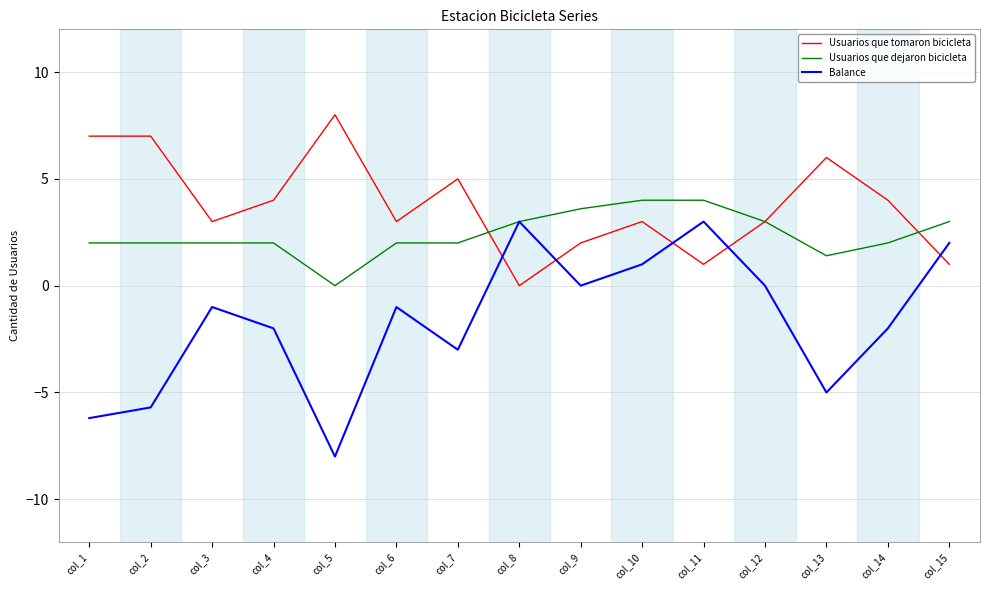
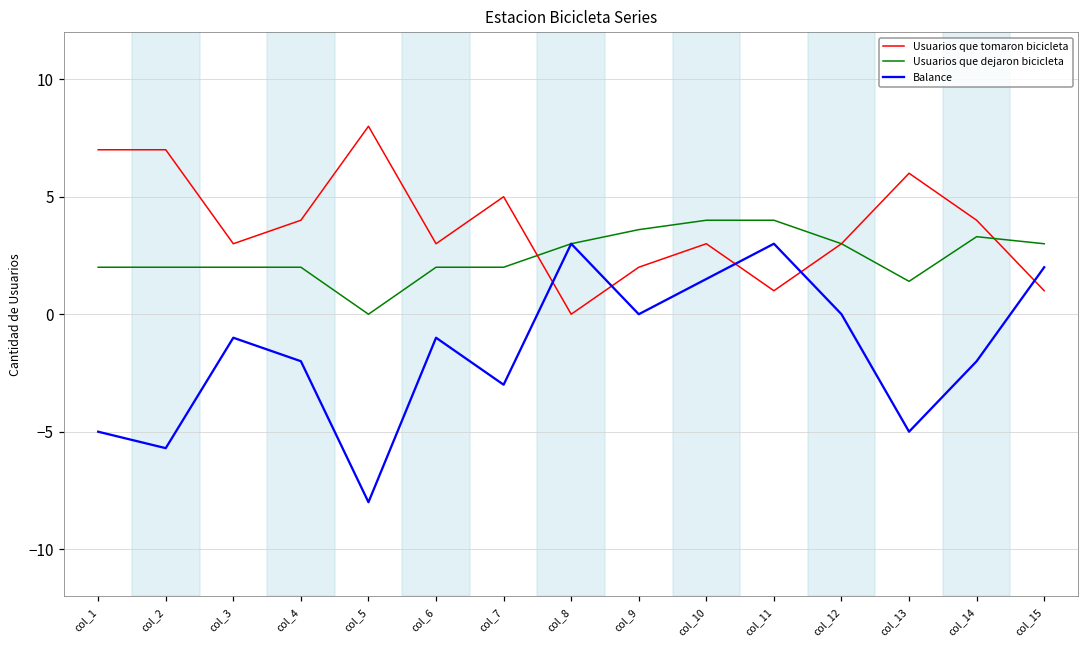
  {
    "Usuarios que tomaron bicicleta": {
      "col_1": 7.0,
      "col_2": 7.0,
      "col_3": 3.0,
      "col_4": 4.0,
      "col_5": 8.0,
      "col_6": 3.0,
      "col_7": 5.0,
      "col_8": 0.0,
      "col_9": 2.0,
      "col_10": 3.0,
      "col_11": 1.0,
      "col_13": 6.0,
      "col_14": 4.0,
      "col_15": 1.0
    },
    "Usuarios que dejaron bicicleta": {
      "col_1": 2.0,
      "col_2": 2.0,
      "col_3": 2.0,
      "col_4": 2.0,
      "col_5": 0.0,
      "col_6": 2.0,
      "col_7": 2.0,
      "col_9": 3.6,
      "col_10": 4.0,
      "col_11": 4.0,
      "col_13": 1.4,
-     "col_14": 2.0,
+     "col_14": 3.3,
      "col_15": 3.0
    },
    "Balance": {
-     "col_1": -6.2,
+     "col_1": -5.0,
      "col_2": -5.7,
      "col_3": -1.0,
      "col_4": -2.0,
      "col_5": -8.0,
      "col_6": -1.0,
      "col_7": -3.0,
      "col_9": 0.0,
-     "col_10": 1.0,
+     "col_10": 1.5,
      "col_11": 3.0,
      "col_12": 0.0,
      "col_13": -5.0,
      "col_14": -2.0,
      "col_15": 2.0
    }
  }
